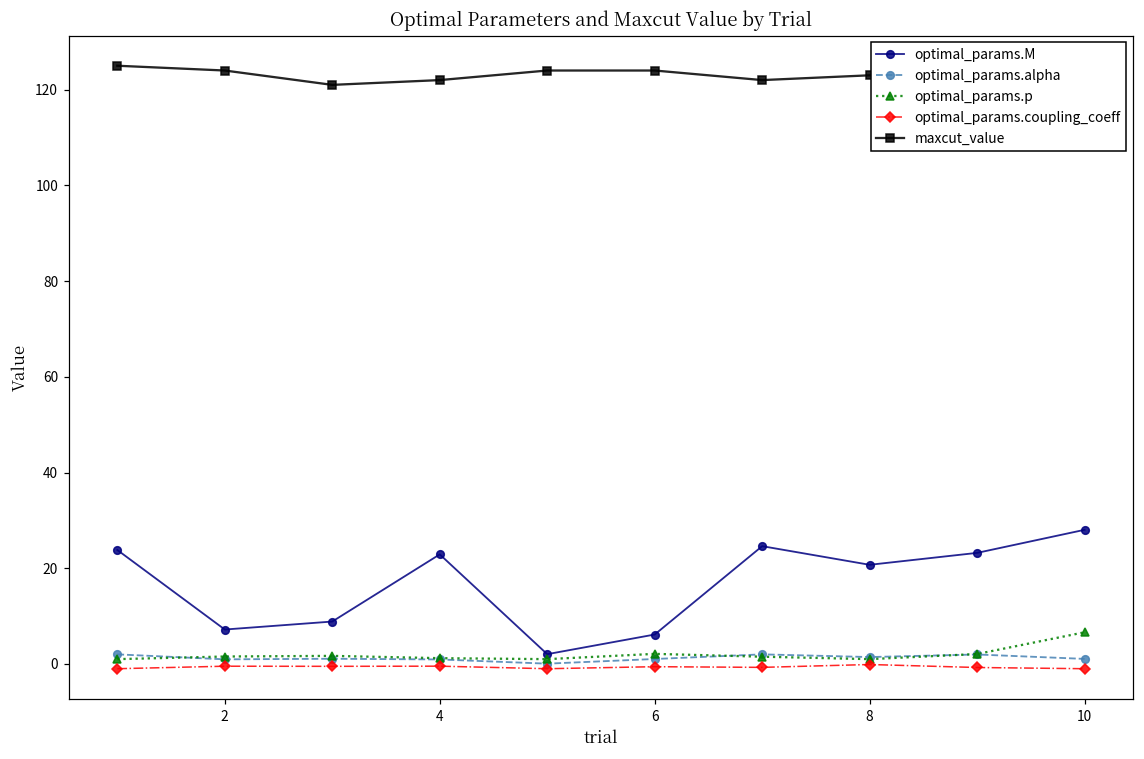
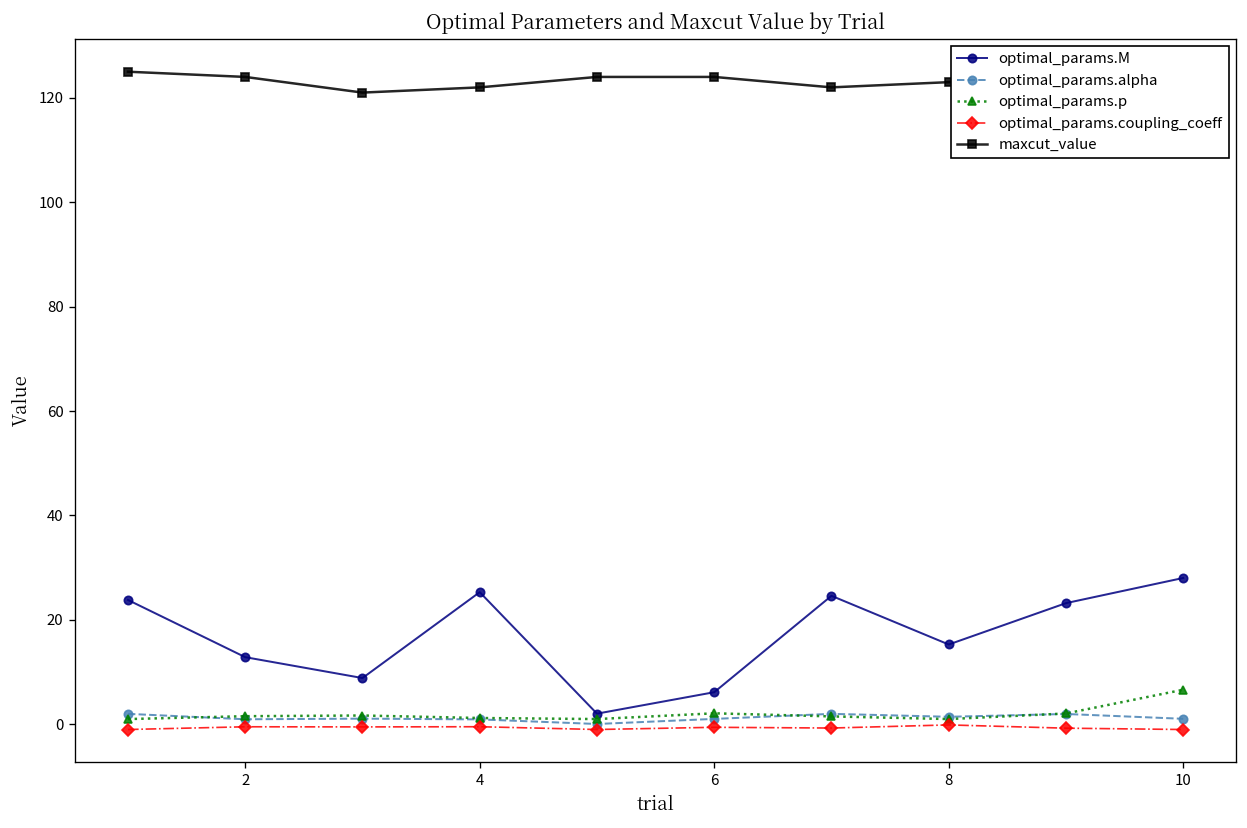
  {
    "optimal_params.M": {
-     "2": 7,
-     "4": 23,
+     "2": 13,
+     "4": 25,
      "6": 6,
-     "8": 21,
+     "8": 15,
      "10": 28
    },
    "optimal_params.alpha": {
      "2": 1,
      "6": 1,
      "10": 1
    },
    "optimal_params.p": {
      "2": 2,
      "6": 2,
      "10": 7
    },
    "optimal_params.coupling_coeff": {
      "2": 0,
      "4": 0,
      "6": -1,
      "8": 0,
      "10": -1
    },
    "maxcut_value": {
      "2": 124,
      "4": 122,
      "6": 124,
      "8": 123
    }
  }
